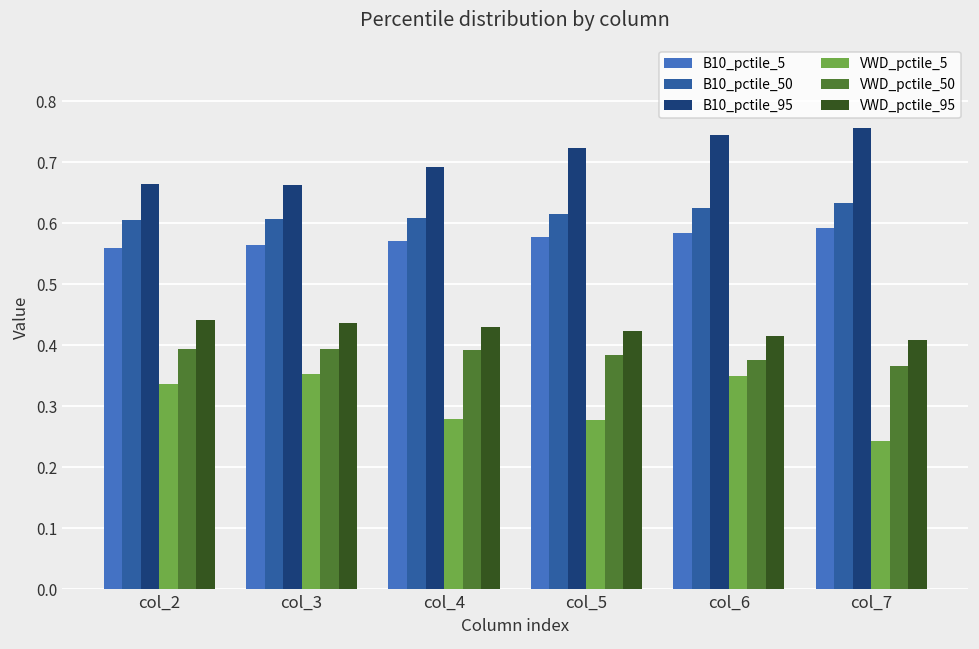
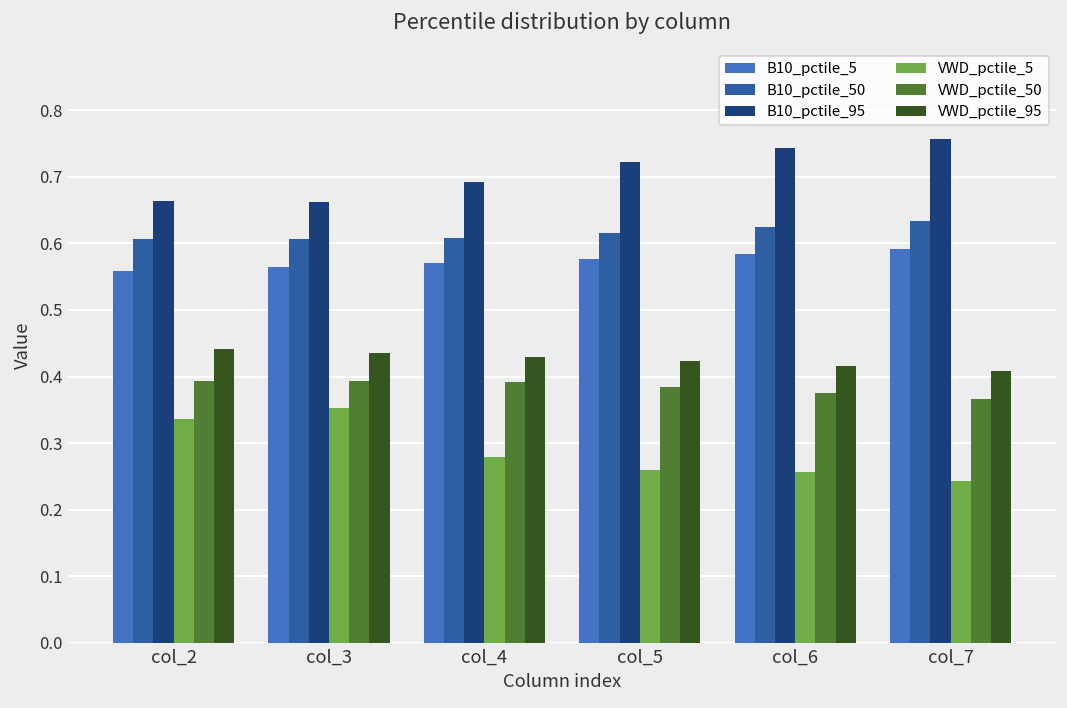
  {
    "VWD_pctile_5": {
      "col_2": 0.34,
      "col_3": 0.35,
      "col_4": 0.28,
-     "col_5": 0.28,
-     "col_6": 0.35,
+     "col_5": 0.26,
+     "col_6": 0.26,
      "col_7": 0.24
    }
  }
